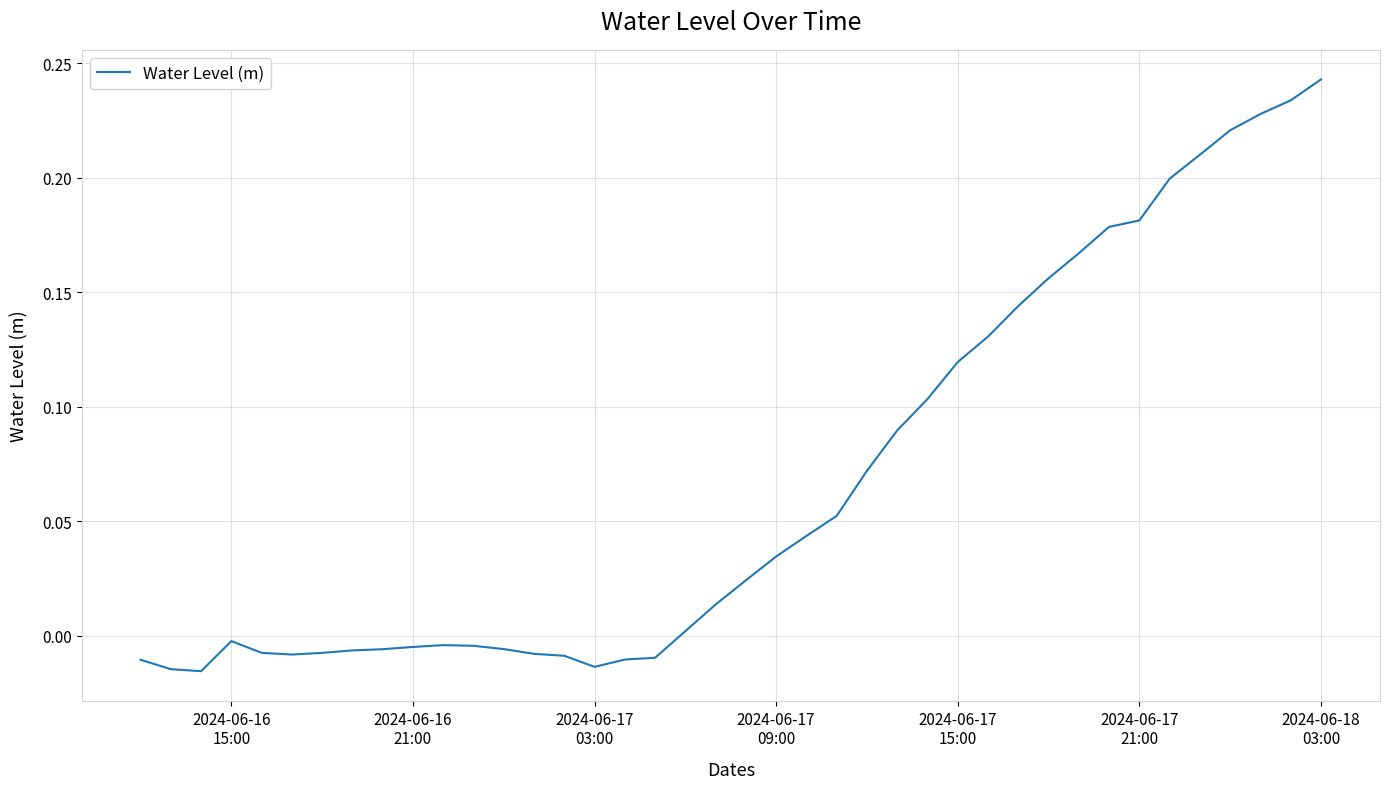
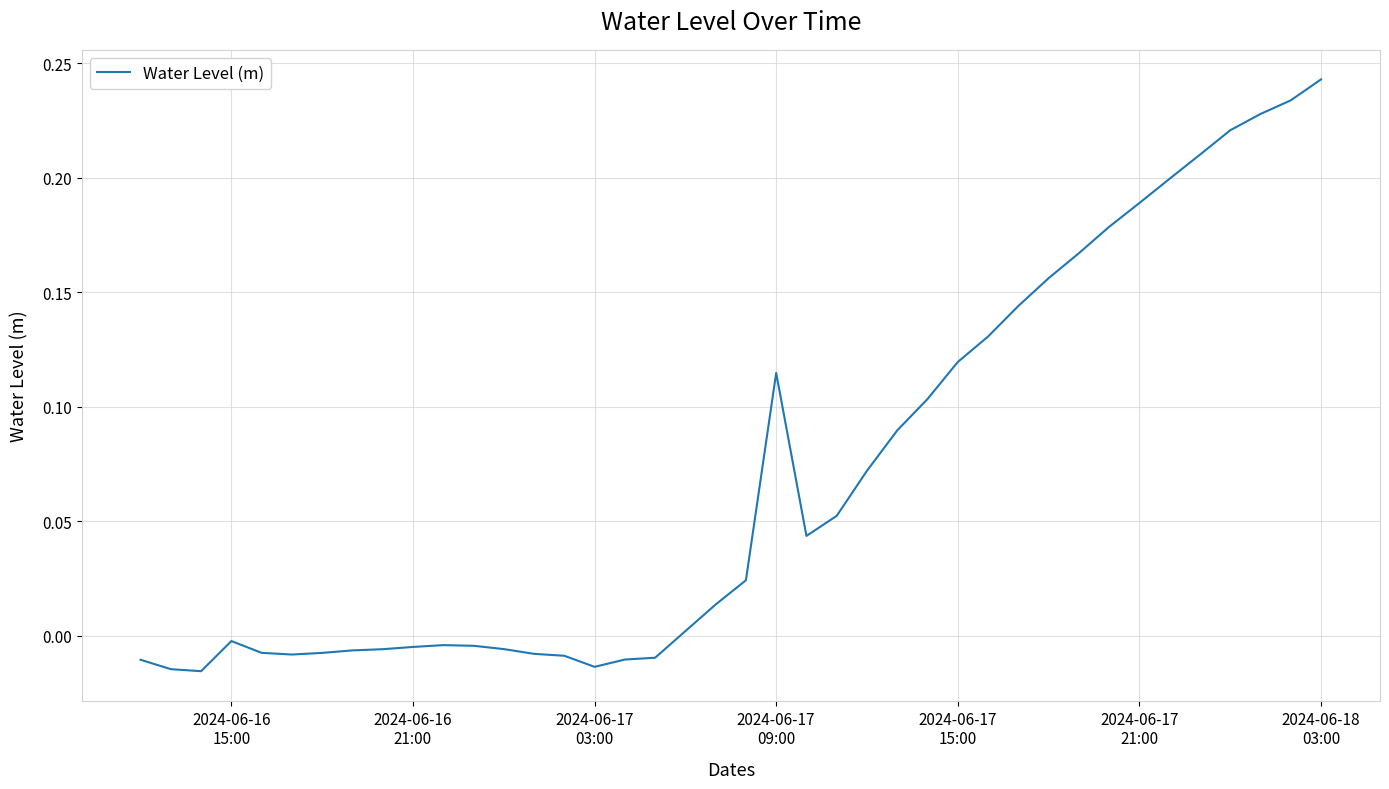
  {
    "2024-06-16 15:00": -0.002,
    "2024-06-16 21:00": -0.005,
    "2024-06-17 03:00": -0.014,
-   "2024-06-17 09:00": 0.035,
+   "2024-06-17 09:00": 0.115,
    "2024-06-17 15:00": 0.120,
-   "2024-06-17 21:00": 0.181,
+   "2024-06-17 21:00": 0.189,
    "2024-06-18 03:00": 0.243
  }
